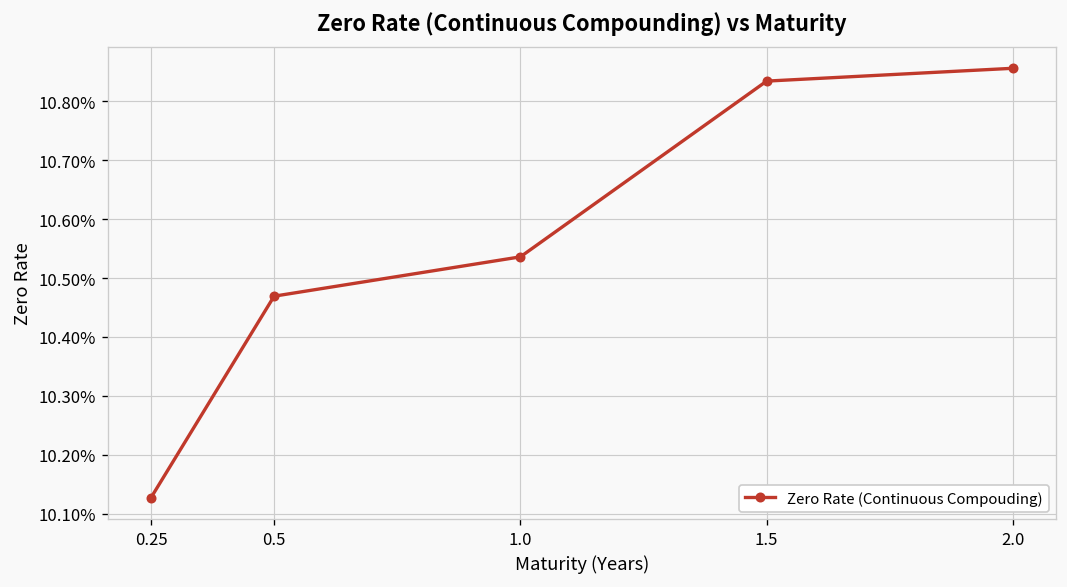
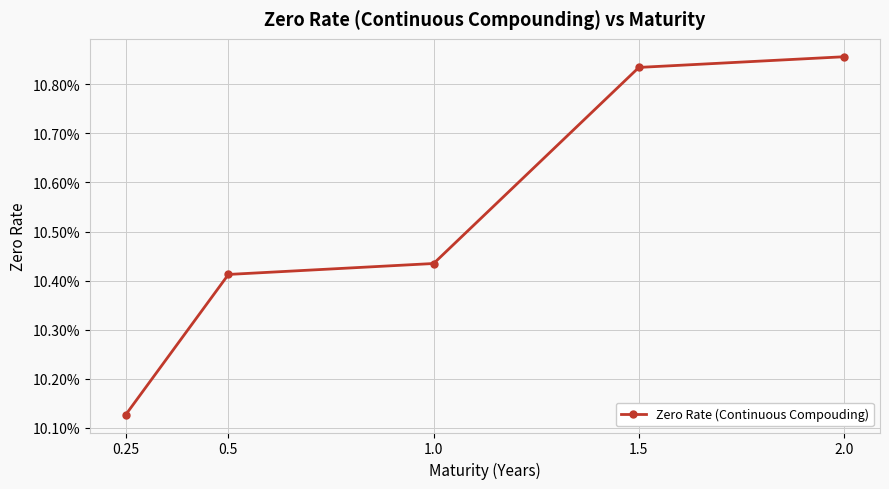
  {
    "0.25": "10.13%",
-   "0.5": "10.47%",
-   "1.0": "10.54%",
+   "0.5": "10.41%",
+   "1.0": "10.43%",
    "1.5": "10.83%",
    "2.0": "10.86%"
  }
